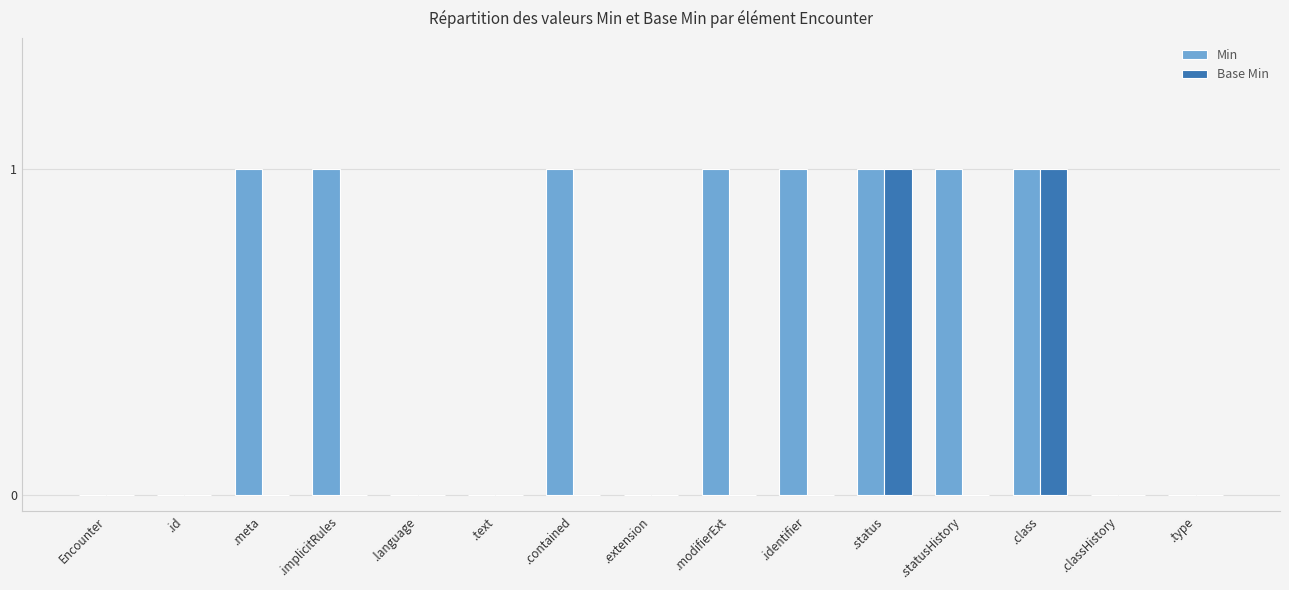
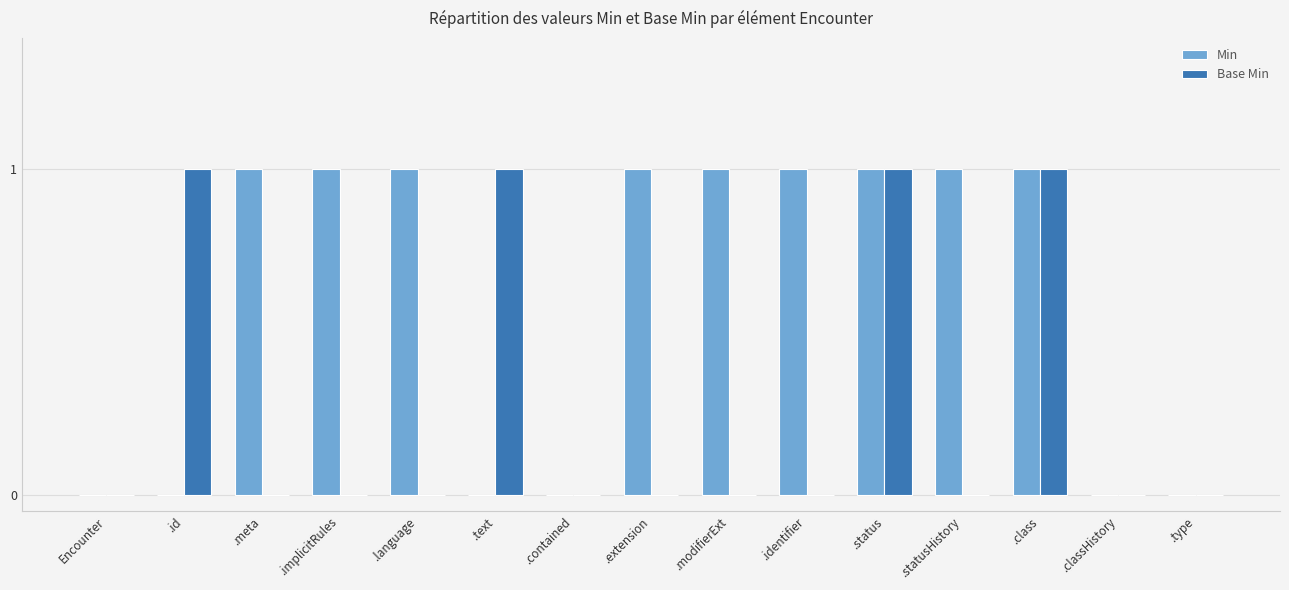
  {
    "Min": {
      "Encounter": 0,
      ".id": 0,
      ".meta": 1,
      ".implicitRules": 1,
-     ".language": 0,
+     ".language": 1,
      ".text": 0,
-     ".contained": 1,
-     ".extension": 0,
+     ".contained": 0,
+     ".extension": 1,
      ".modifierExt": 1,
      ".identifier": 1,
      ".status": 1,
      ".statusHistory": 1,
      ".class": 1,
      ".classHistory": 0,
      ".type": 0
    },
    "Base Min": {
      "Encounter": 0,
-     ".id": 0,
+     ".id": 1,
      ".meta": 0,
      ".implicitRules": 0,
      ".language": 0,
-     ".text": 0,
+     ".text": 1,
      ".contained": 0,
      ".extension": 0,
      ".modifierExt": 0,
      ".identifier": 0,
      ".status": 1,
      ".statusHistory": 0,
      ".class": 1,
      ".classHistory": 0,
      ".type": 0
    }
  }
